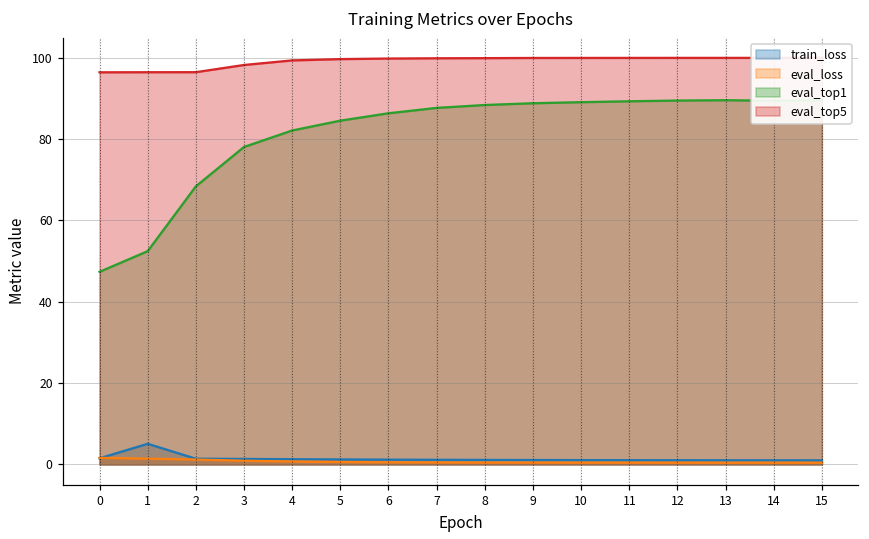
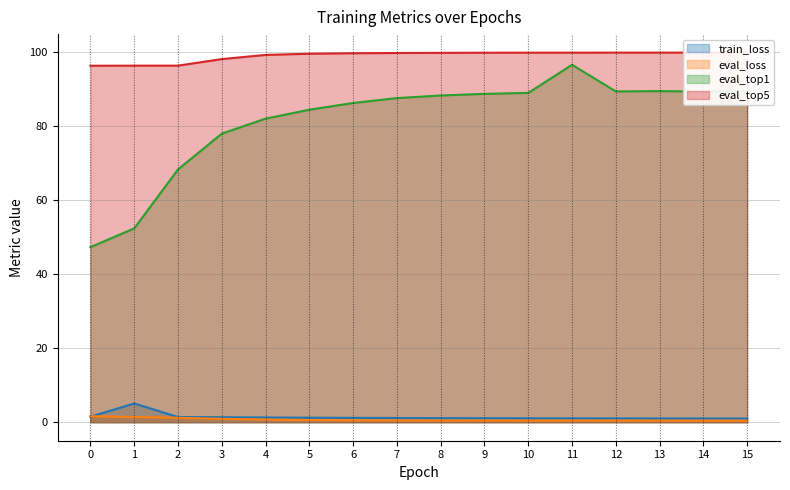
  {
    "train_loss": {
      "1": 5
    },
    "eval_top1": {
      "0": 47,
      "1": 52,
      "2": 68,
      "3": 78,
      "4": 82,
      "5": 85,
      "6": 86,
      "7": 88,
      "8": 88,
      "9": 89,
      "10": 89,
-     "11": 89,
+     "11": 97,
      "12": 89,
      "13": 90
    }
  }
